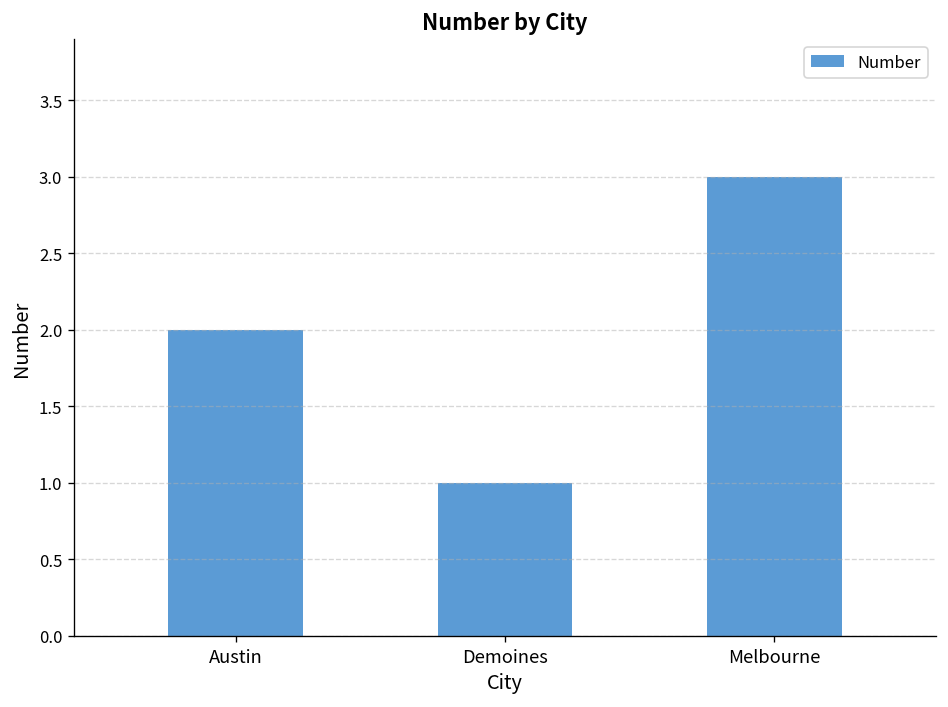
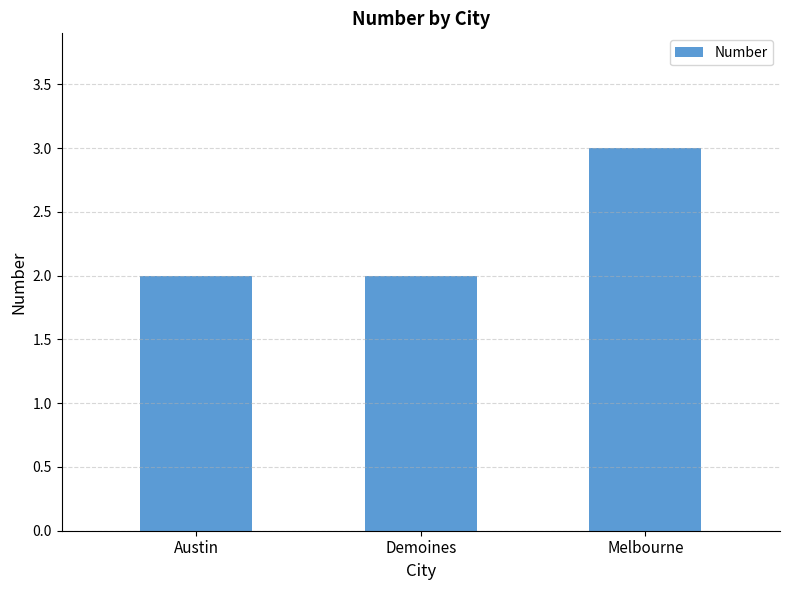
  {
    "Austin": 2,
-   "Demoines": 1,
+   "Demoines": 2,
    "Melbourne": 3
  }
